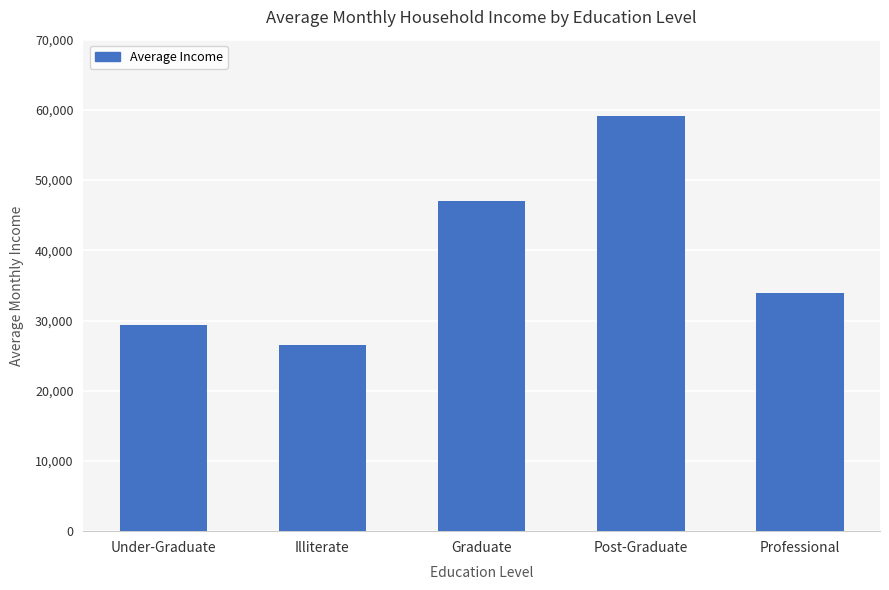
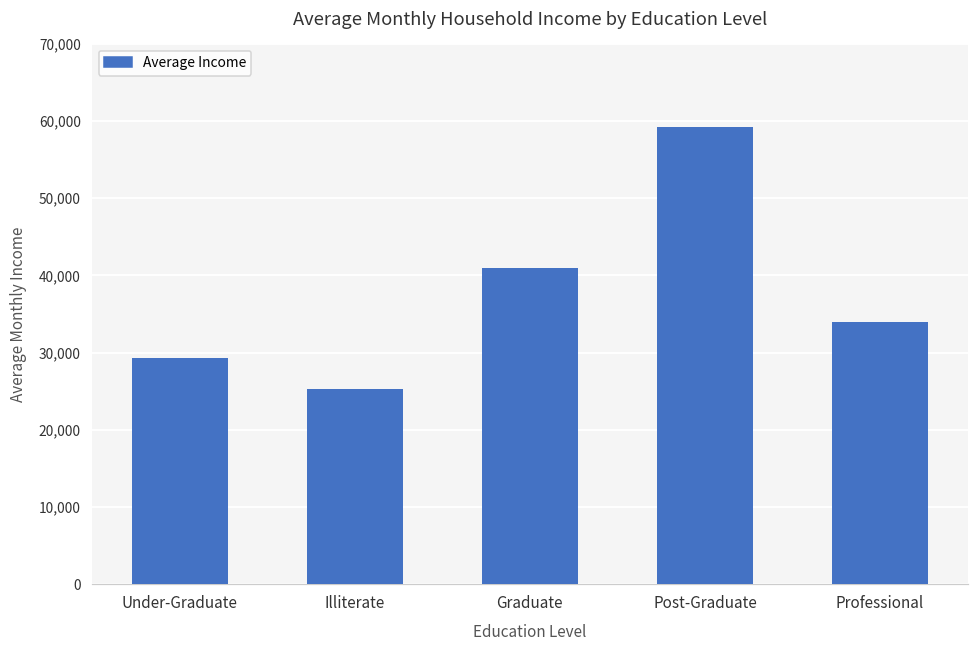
  {
    "Under-Graduate": "29,000",
-   "Illiterate": "27,000",
-   "Graduate": "47,000",
+   "Illiterate": "25,000",
+   "Graduate": "41,000",
    "Post-Graduate": "59,000",
    "Professional": "34,000"
  }
